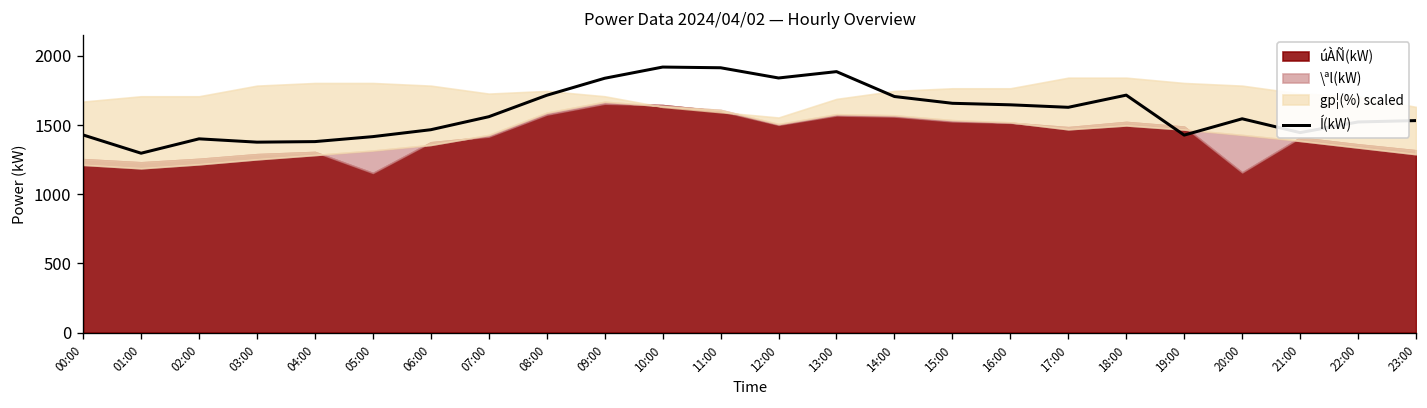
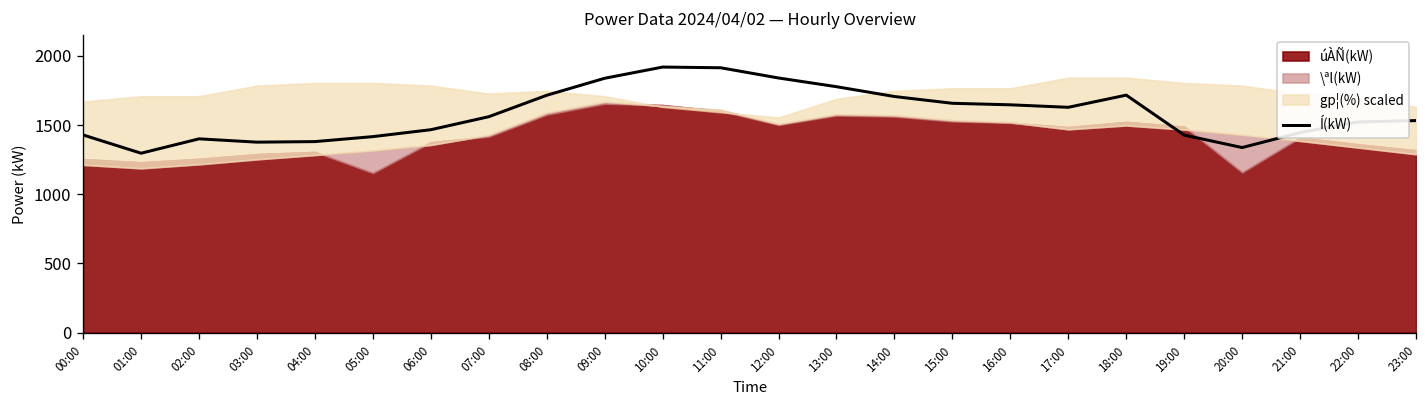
  {
    "Í(kW)": {
      "00:00": 1430,
      "01:00": 1300,
      "02:00": 1400,
      "03:00": 1380,
      "04:00": 1380,
      "05:00": 1420,
      "06:00": 1470,
      "07:00": 1560,
      "08:00": 1720,
      "09:00": 1840,
      "10:00": 1920,
      "11:00": 1920,
      "12:00": 1840,
-     "13:00": 1890,
+     "13:00": 1780,
      "14:00": 1710,
      "15:00": 1660,
      "16:00": 1650,
      "17:00": 1630,
      "18:00": 1720,
      "19:00": 1430,
-     "20:00": 1550,
+     "20:00": 1340,
      "21:00": 1450,
      "23:00": 1530
    },
    "úÀÑ(kW)": {
      "05:00": 1150,
      "20:00": 1160
    },
    "gp¦(%) scaled": {
      "05:00": 490,
      "07:00": 300,
      "08:00": 160,
      "09:00": 40,
      "12:00": 50,
      "13:00": 110,
      "14:00": 180,
      "15:00": 230,
      "16:00": 250,
      "20:00": 360
    }
  }
